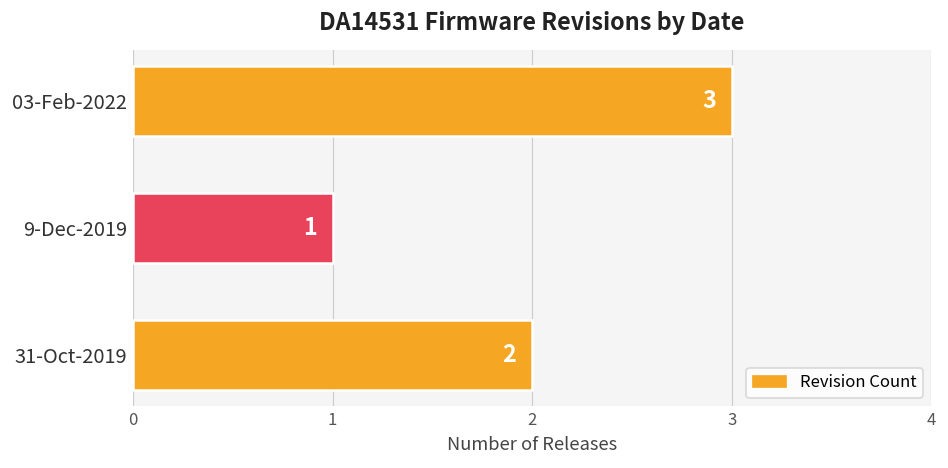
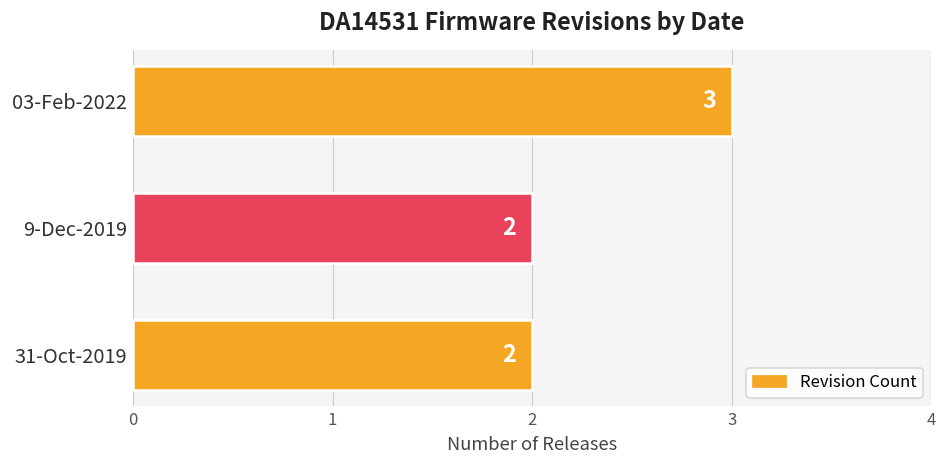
  {
    "03-Feb-2022": 3,
-   "9-Dec-2019": 1,
+   "9-Dec-2019": 2,
    "31-Oct-2019": 2
  }
